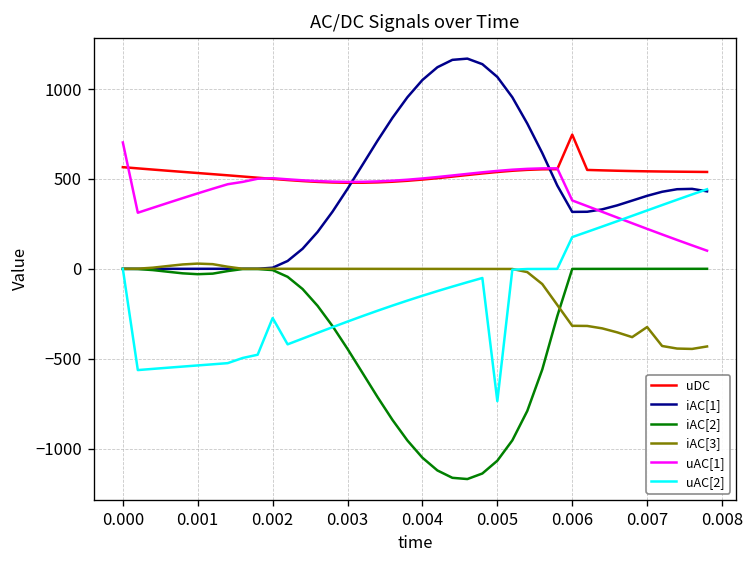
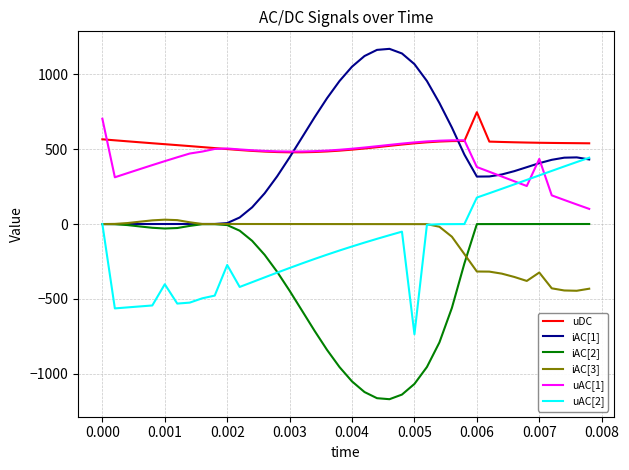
  {
    "uDC": {
      "0.000": 570,
      "0.001": 530,
      "0.006": 750,
      "0.007": 540
    },
    "iAC[1]": {
      "0.001": 0,
      "0.003": 450,
      "0.004": 1050,
      "0.005": 1070,
      "0.006": 320,
      "0.007": 410
    },
    "iAC[2]": {
      "0.001": -30,
      "0.003": -450,
      "0.004": -1050,
      "0.005": -1070,
      "0.006": 0,
      "0.007": 0
    },
    "iAC[3]": {
      "0.001": 30,
      "0.003": 0,
      "0.004": 0,
      "0.005": 0,
      "0.006": -320,
      "0.007": -320
    },
    "uAC[1]": {
      "0.000": 700,
      "0.001": 420,
      "0.006": 380,
-     "0.007": 220
+     "0.007": 430
    },
    "uAC[2]": {
-     "0.001": -540,
+     "0.001": -400,
      "0.002": -270,
      "0.003": -290,
      "0.004": -150,
      "0.005": -740,
      "0.006": 180,
      "0.007": 320
    }
  }
